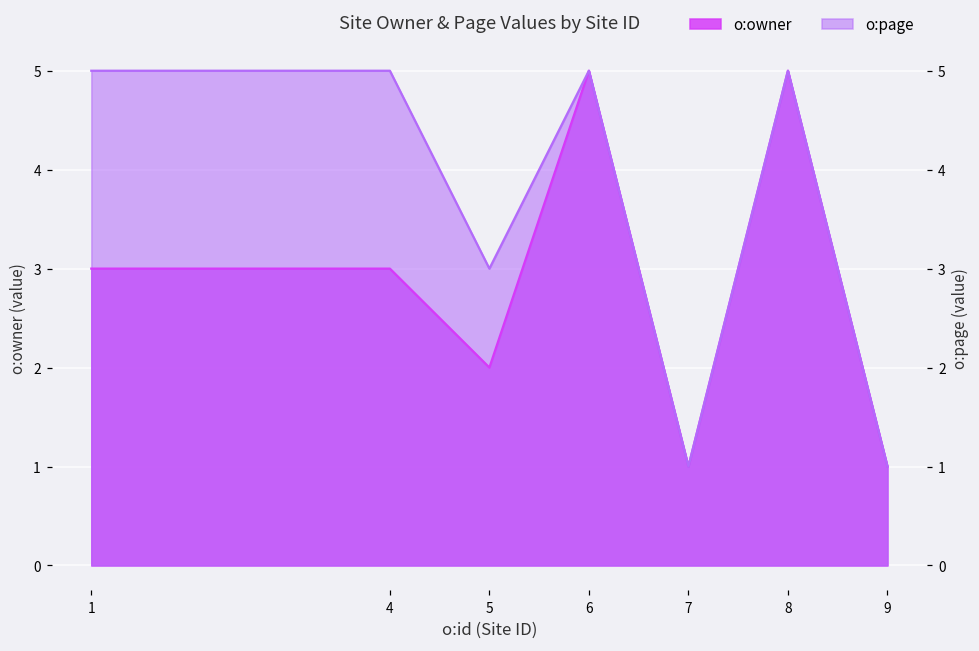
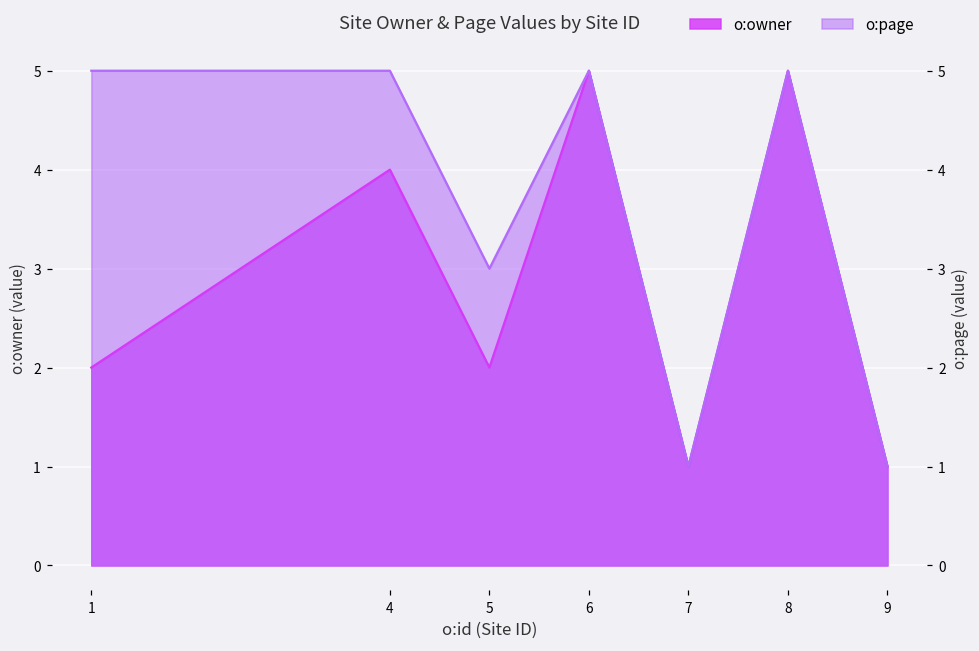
  {
    "o:owner": {
-     "1": 3,
-     "4": 3,
+     "1": 2,
+     "4": 4,
      "5": 2
    },
    "o:page": {
      "1": 5,
      "4": 5,
      "5": 3
    }
  }
